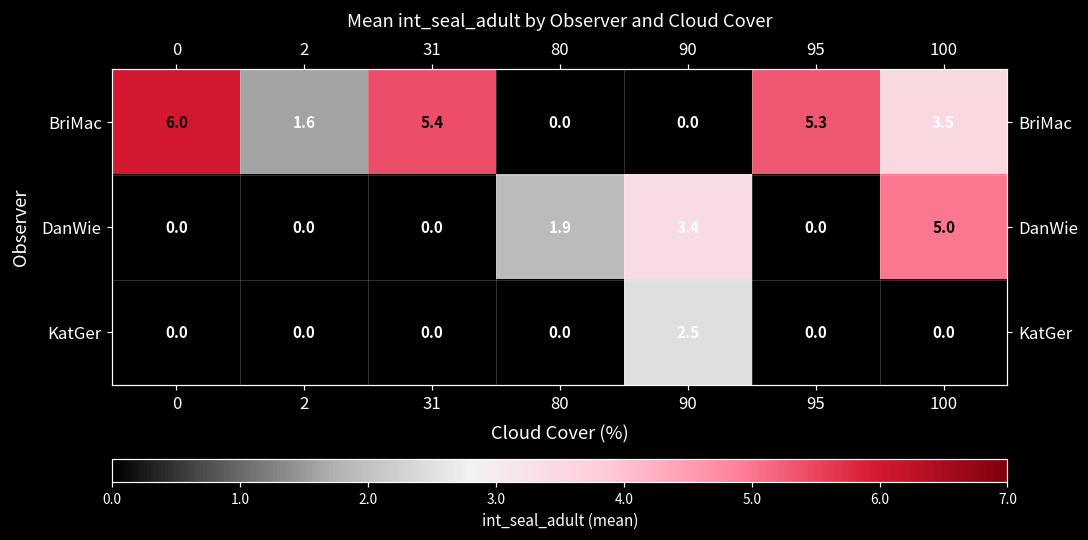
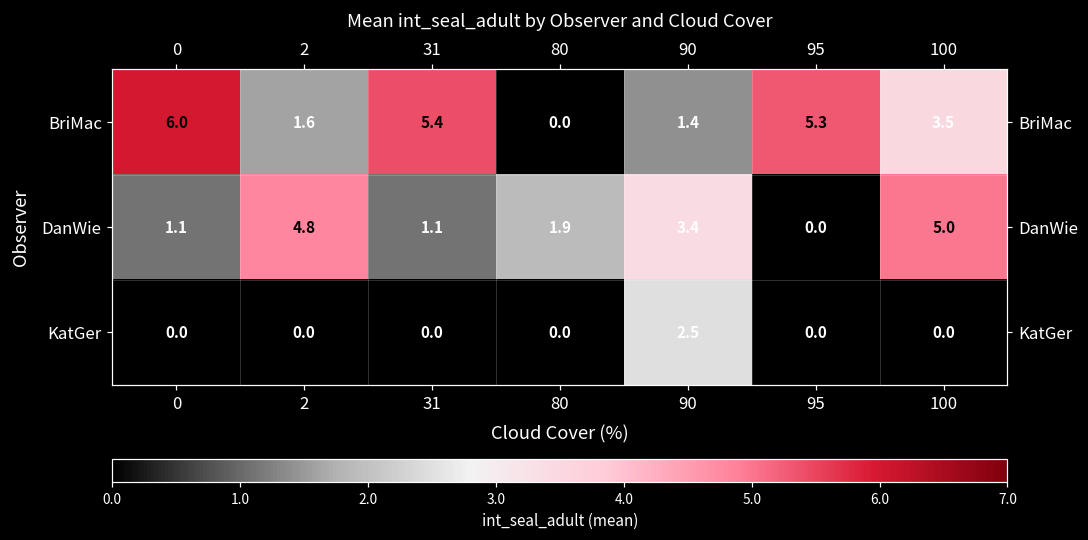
  {
    "BriMac": {
      "0": 6.0,
      "2": 1.6,
      "31": 5.4,
      "80": 0.0,
-     "90": 0.0,
+     "90": 1.4,
      "95": 5.3
    },
    "DanWie": {
-     "0": 0.0,
-     "2": 0.0,
-     "31": 0.0,
+     "0": 1.1,
+     "2": 4.8,
+     "31": 1.1,
      "80": 1.9,
      "95": 0.0,
      "100": 5.0
    },
    "KatGer": {
      "0": 0.0,
      "2": 0.0,
      "31": 0.0,
      "80": 0.0,
      "95": 0.0,
      "100": 0.0
    }
  }
